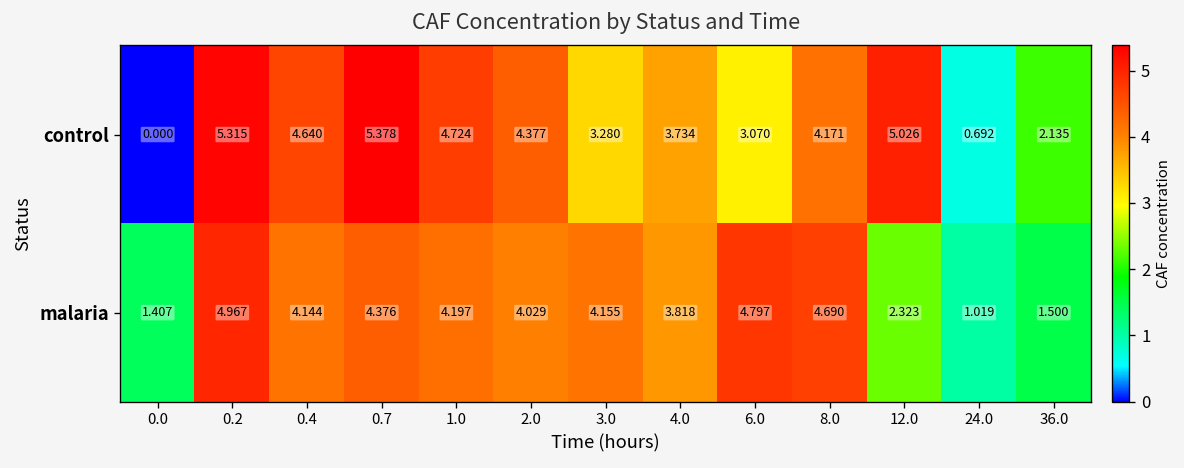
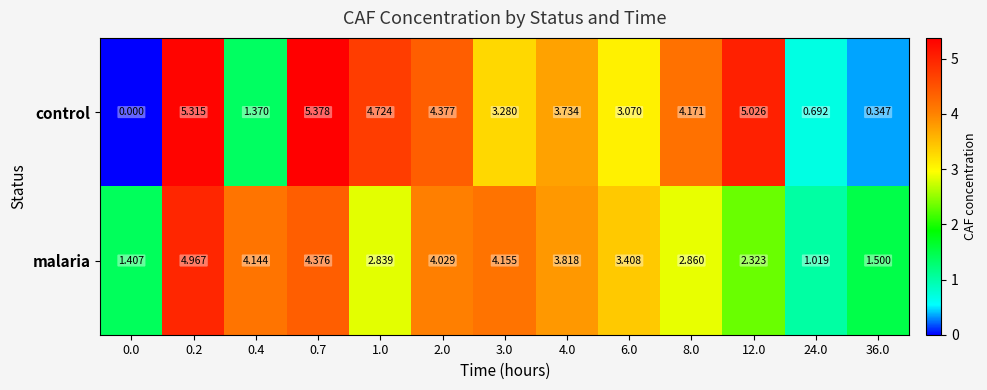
  {
    "control": {
-     "0.4": 4.640,
-     "36.0": 2.135
+     "0.4": 1.370,
+     "36.0": 0.347
    },
    "malaria": {
-     "1.0": 4.197,
-     "6.0": 4.797,
-     "8.0": 4.690
+     "1.0": 2.839,
+     "6.0": 3.408,
+     "8.0": 2.860
    }
  }
